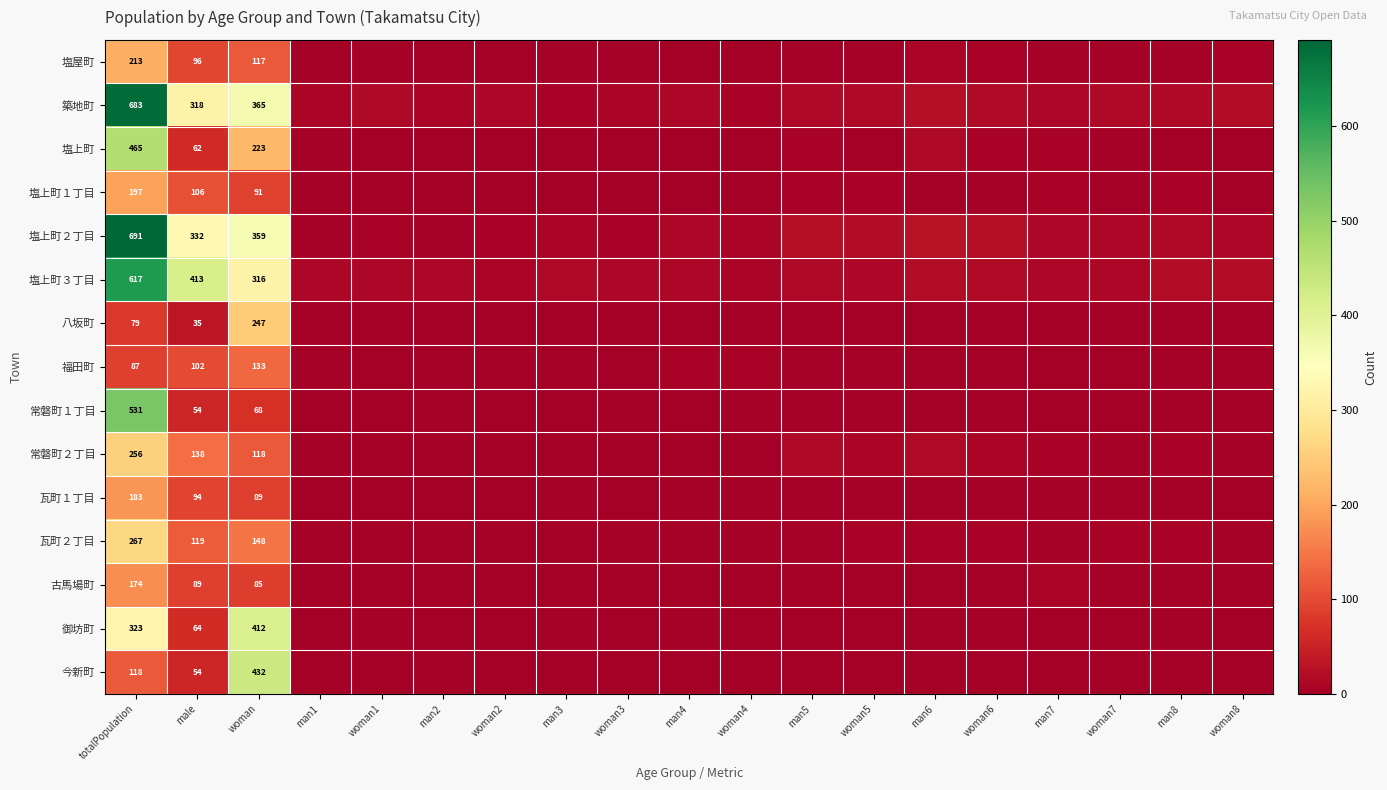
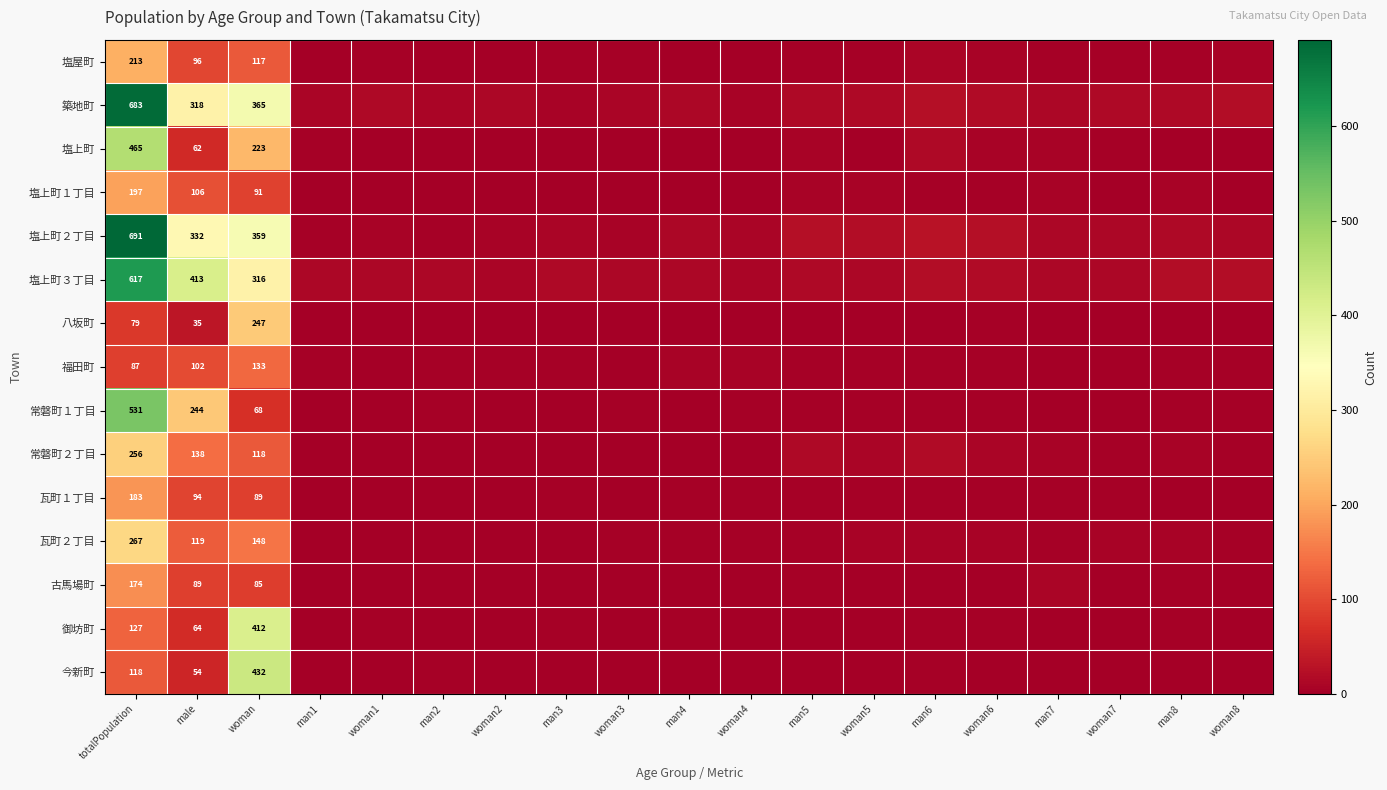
  {
    "塩屋町": {
      "totalPopulation": 213,
      "male": 96,
      "woman": 117
    },
    "築地町": {
      "totalPopulation": 683,
      "male": 318,
      "woman": 365
    },
    "塩上町": {
      "totalPopulation": 465,
      "male": 62,
      "woman": 223
    },
    "塩上町１丁目": {
      "totalPopulation": 197,
      "male": 106,
      "woman": 91
    },
    "塩上町２丁目": {
      "totalPopulation": 691,
      "male": 332,
      "woman": 359
    },
    "塩上町３丁目": {
      "totalPopulation": 617,
      "male": 413,
      "woman": 316
    },
    "八坂町": {
      "totalPopulation": 79,
      "male": 35,
      "woman": 247
    },
    "福田町": {
      "totalPopulation": 87,
      "male": 102,
      "woman": 133
    },
    "常磐町１丁目": {
      "totalPopulation": 531,
-     "male": 54,
+     "male": 244,
      "woman": 68
    },
    "常磐町２丁目": {
      "totalPopulation": 256,
      "male": 138,
      "woman": 118
    },
    "瓦町１丁目": {
      "totalPopulation": 183,
      "male": 94,
      "woman": 89
    },
    "瓦町２丁目": {
      "totalPopulation": 267,
      "male": 119,
      "woman": 148
    },
    "古馬場町": {
      "totalPopulation": 174,
      "male": 89,
      "woman": 85
    },
    "御坊町": {
-     "totalPopulation": 323,
+     "totalPopulation": 127,
      "male": 64,
      "woman": 412
    },
    "今新町": {
      "totalPopulation": 118,
      "male": 54,
      "woman": 432
    }
  }
